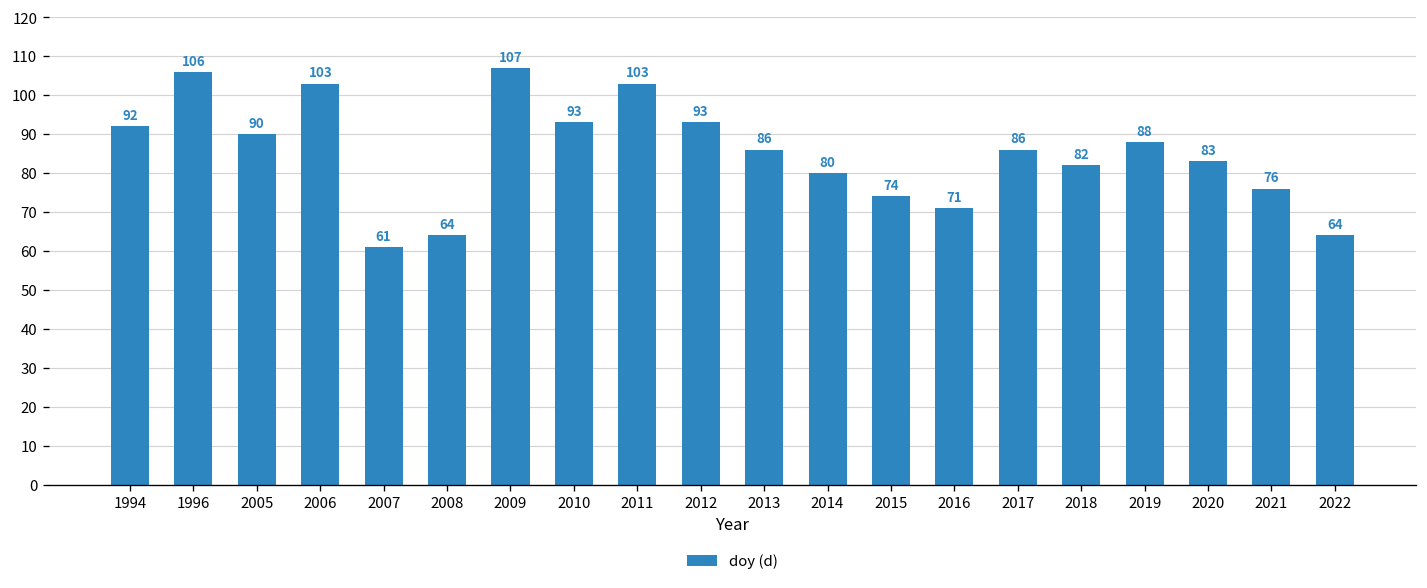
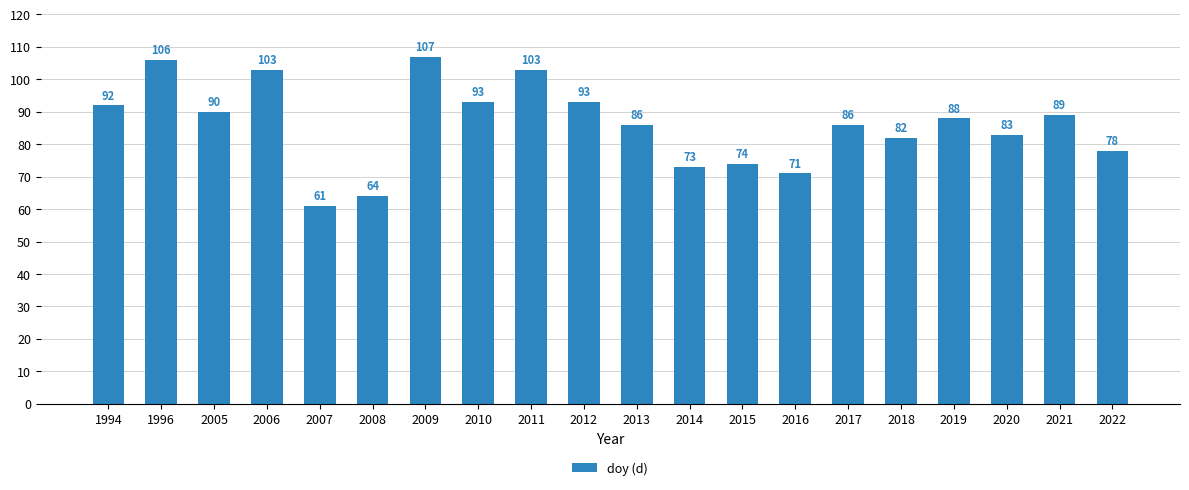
  {
    "1994": 92,
    "1996": 106,
    "2005": 90,
    "2006": 103,
    "2007": 61,
    "2008": 64,
    "2009": 107,
    "2010": 93,
    "2011": 103,
    "2012": 93,
    "2013": 86,
-   "2014": 80,
+   "2014": 73,
    "2015": 74,
    "2016": 71,
    "2017": 86,
    "2018": 82,
    "2019": 88,
    "2020": 83,
-   "2021": 76,
-   "2022": 64
+   "2021": 89,
+   "2022": 78
  }
